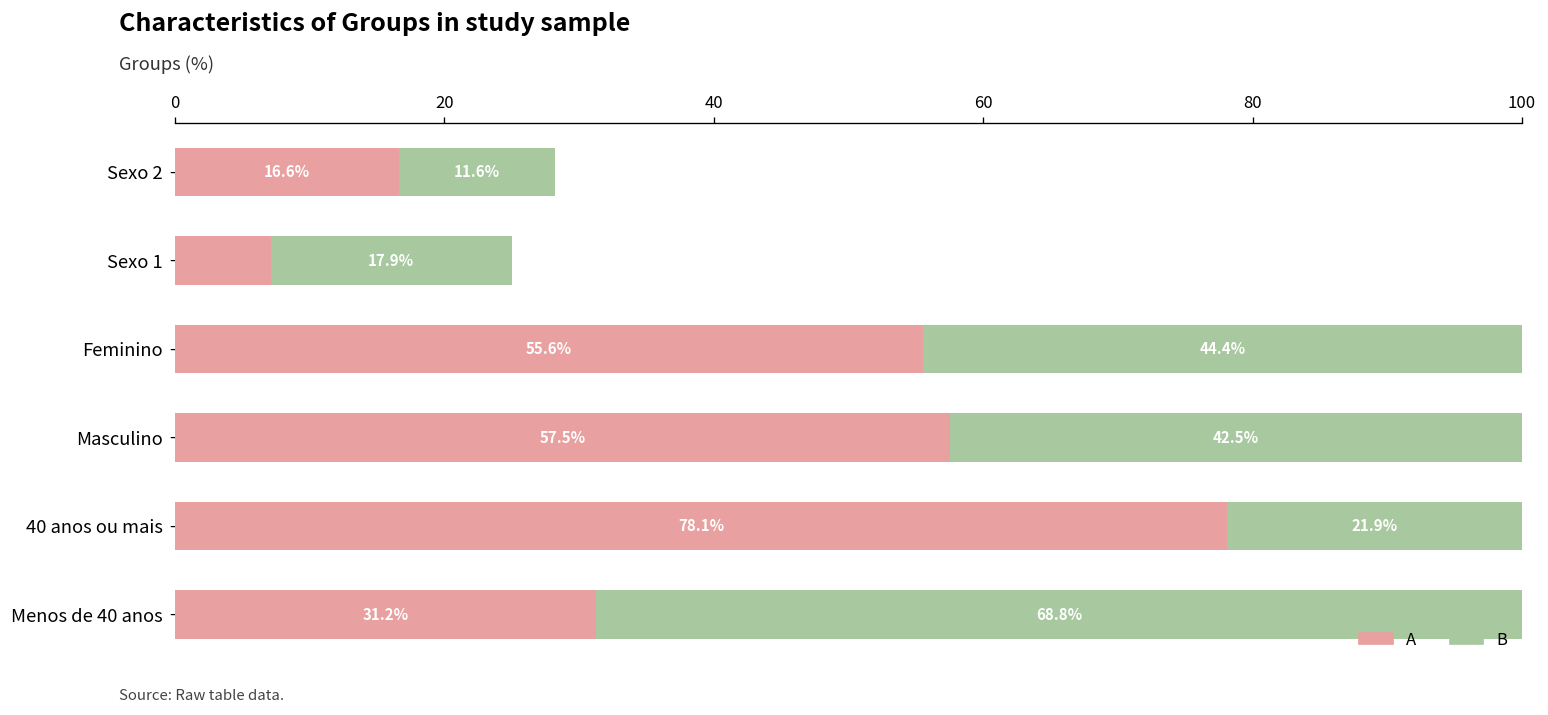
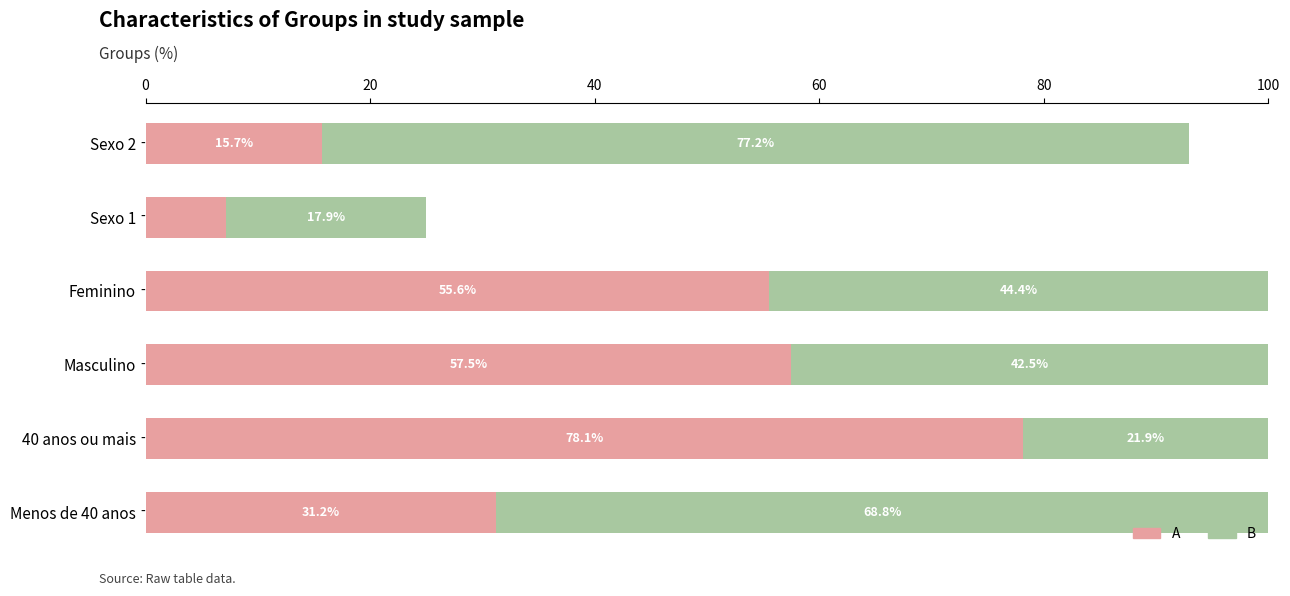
  {
    "A": {
-     "Sexo 2": "16.6%",
+     "Sexo 2": "15.7%",
      "Feminino": "55.6%",
      "Masculino": "57.5%",
      "40 anos ou mais": "78.1%",
      "Menos de 40 anos": "31.2%"
    },
    "B": {
-     "Sexo 2": "11.6%",
+     "Sexo 2": "77.2%",
      "Sexo 1": "17.9%",
      "Feminino": "44.4%",
      "Masculino": "42.5%",
      "40 anos ou mais": "21.9%",
      "Menos de 40 anos": "68.8%"
    }
  }
